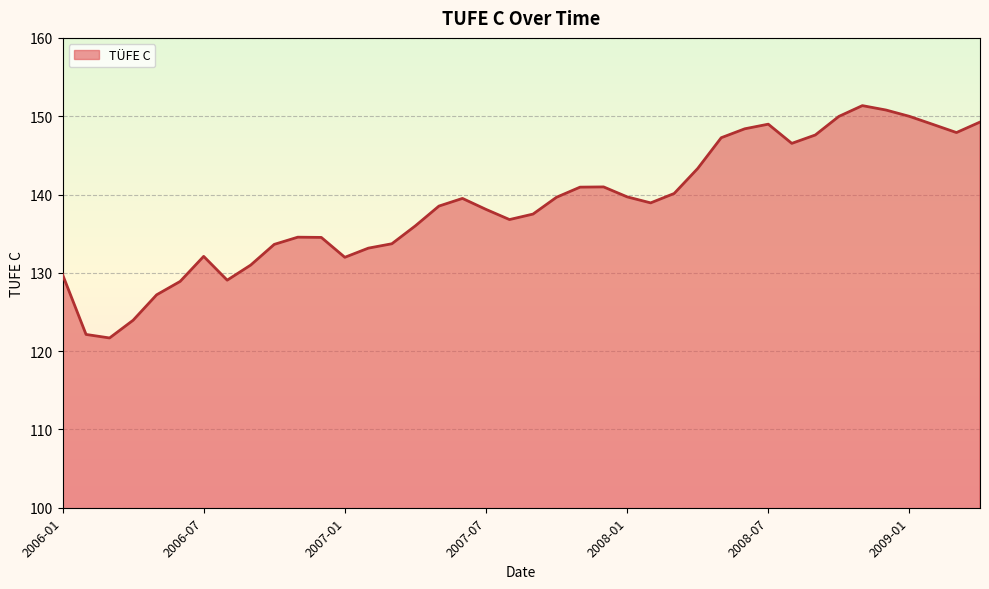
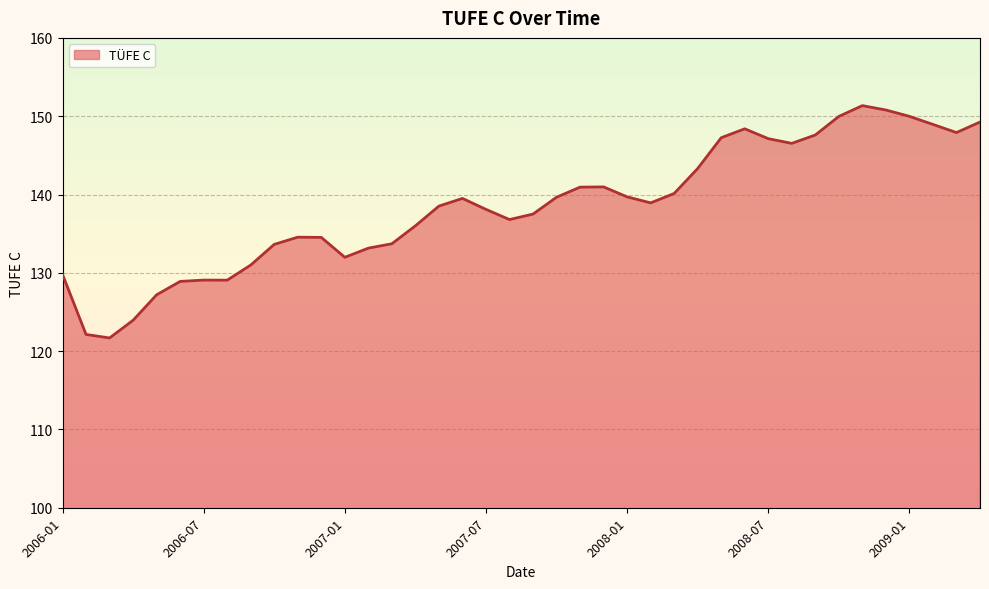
  {
    "2006-01": 130,
-   "2006-07": 132,
+   "2006-07": 129,
    "2007-01": 132,
    "2007-07": 138,
    "2008-01": 140,
-   "2008-07": 149,
+   "2008-07": 147,
    "2009-01": 150
  }
